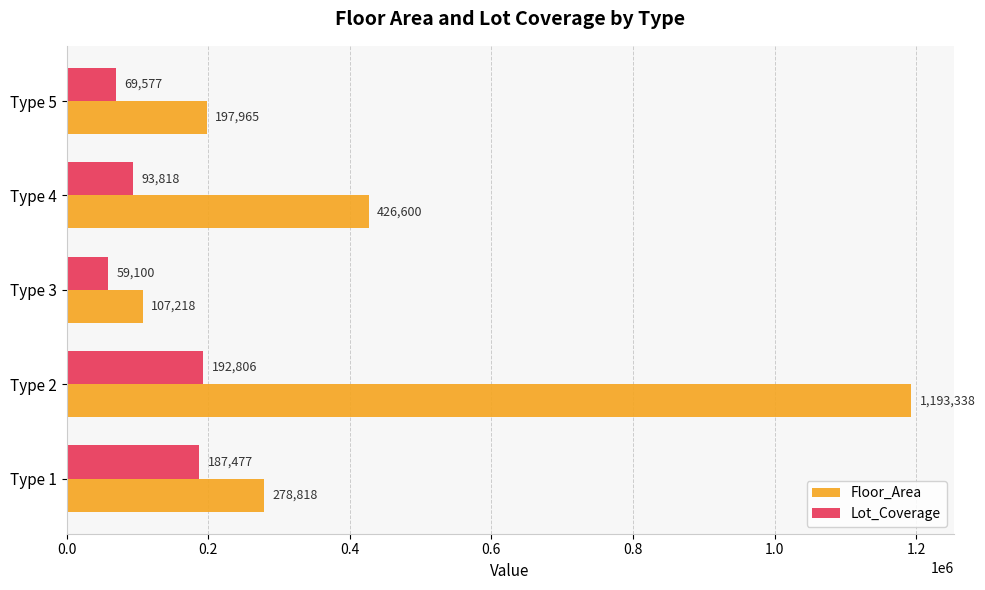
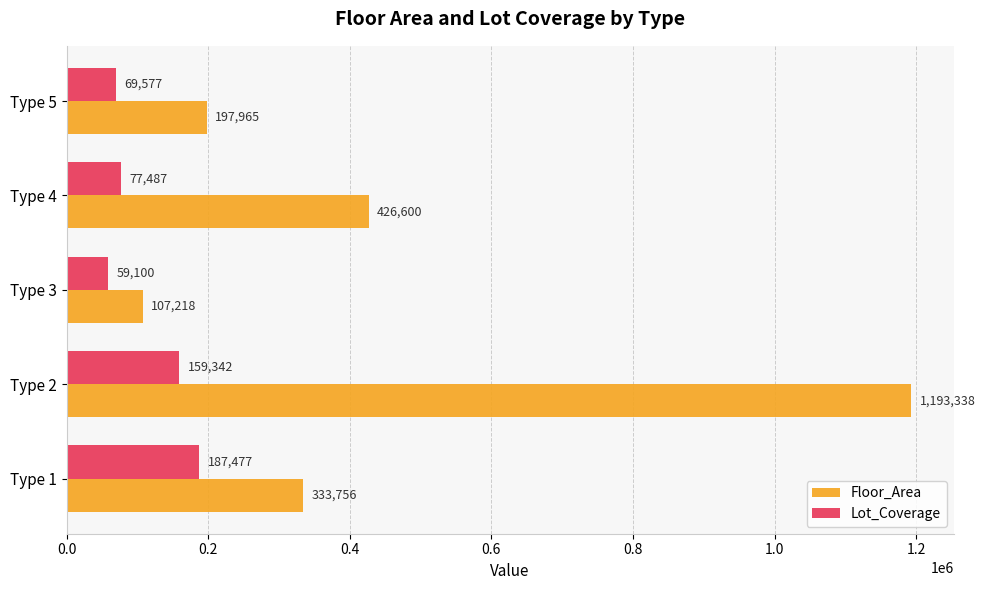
  {
    "Floor_Area": {
      "Type 5": "197,965",
      "Type 4": "426,600",
      "Type 3": "107,218",
      "Type 2": "1,193,338",
-     "Type 1": "278,818"
+     "Type 1": "333,756"
    },
    "Lot_Coverage": {
      "Type 5": "69,577",
-     "Type 4": "93,818",
+     "Type 4": "77,487",
      "Type 3": "59,100",
-     "Type 2": "192,806",
+     "Type 2": "159,342",
      "Type 1": "187,477"
    }
  }
